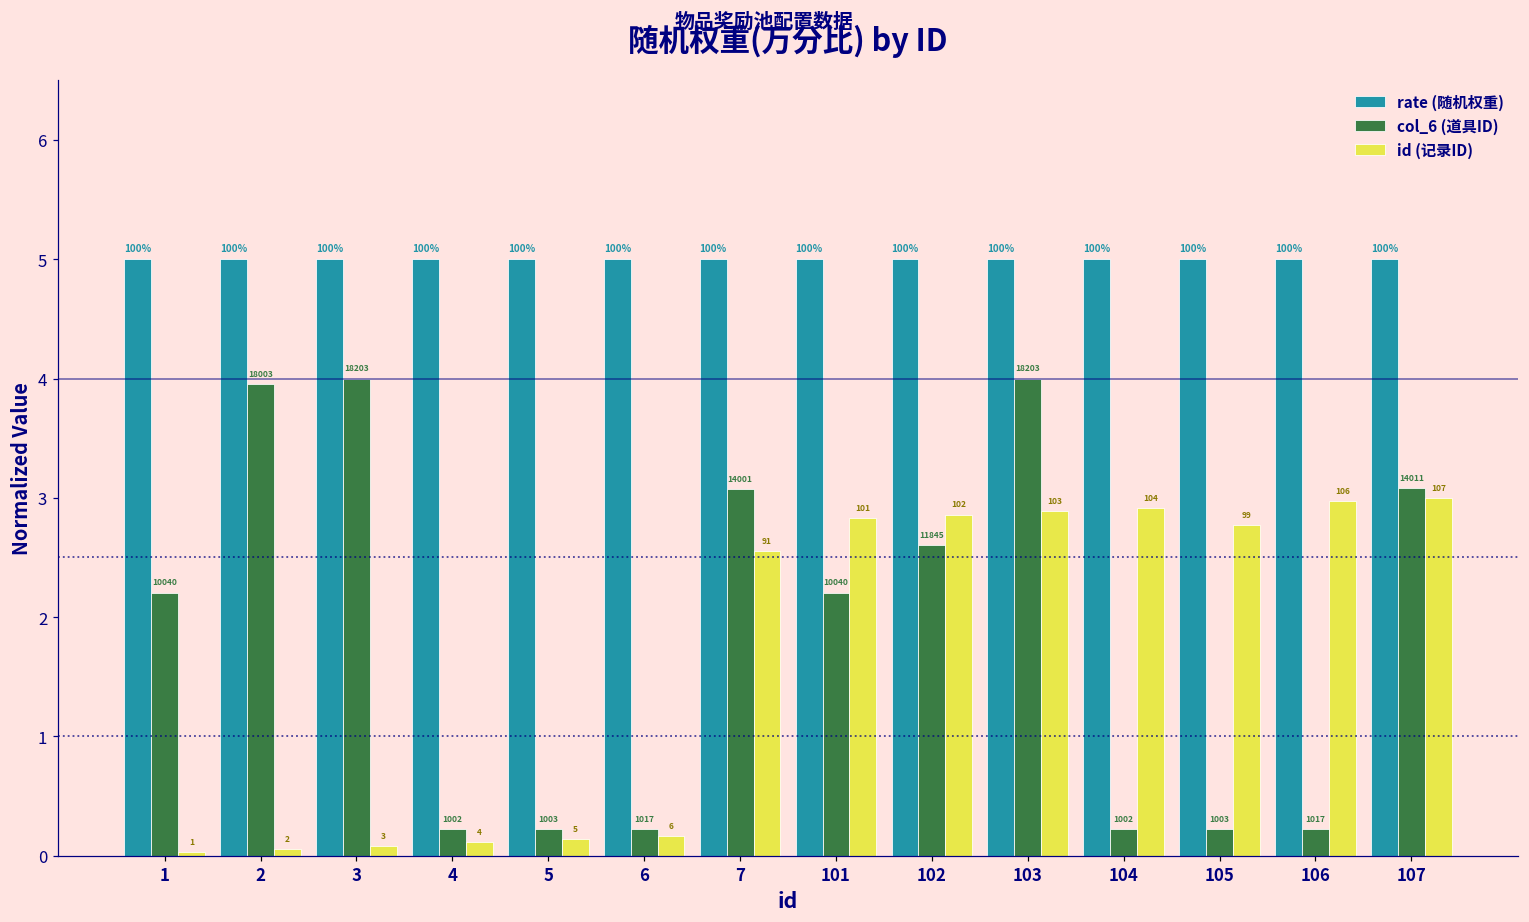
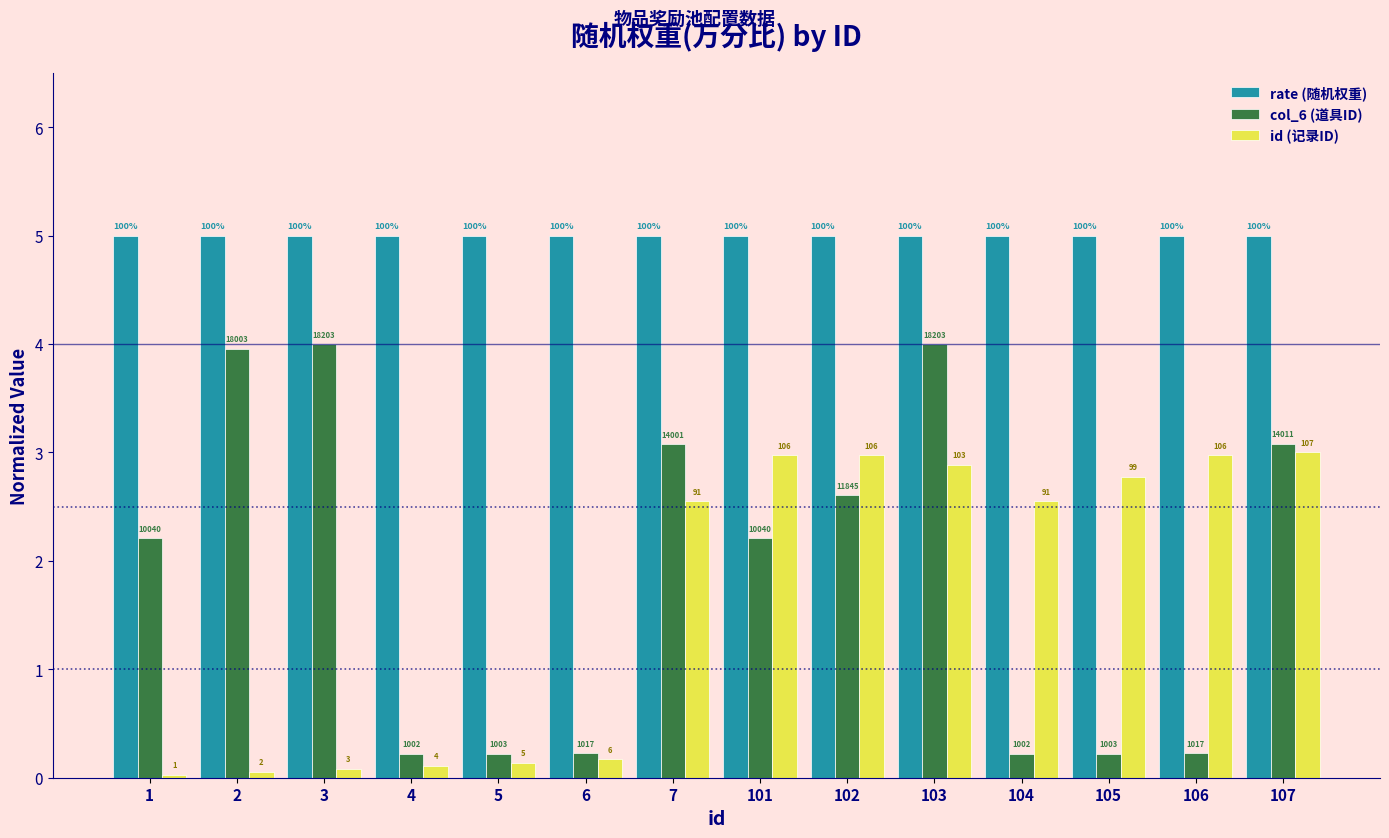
  {
    "id (记录ID)": {
-     "101": 101,
-     "102": 102,
-     "104": 104
+     "101": 106,
+     "102": 106,
+     "104": 91
    }
  }
